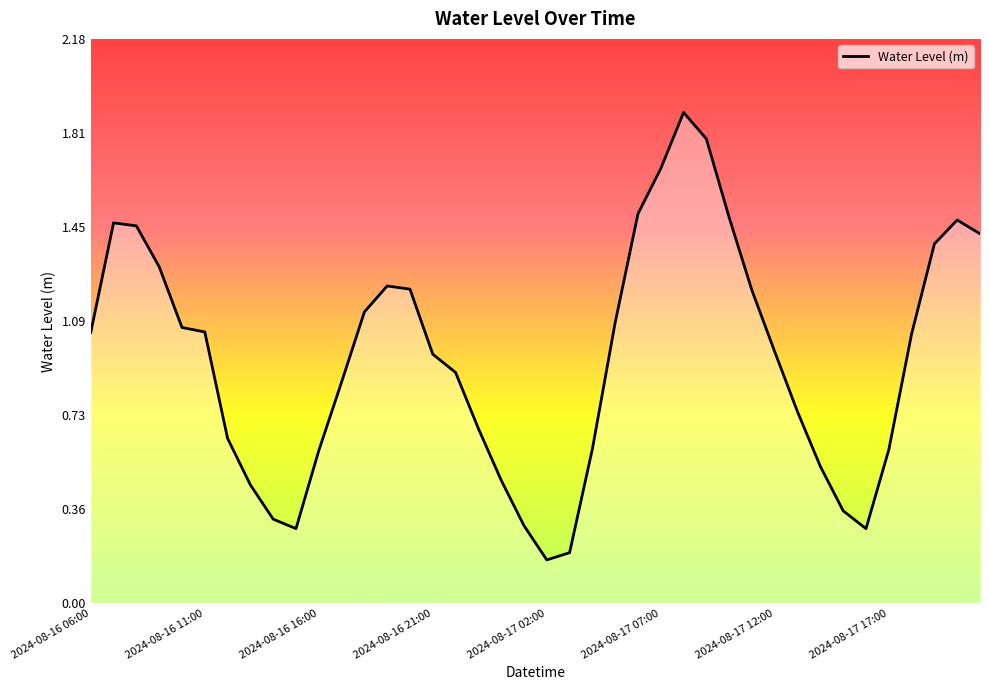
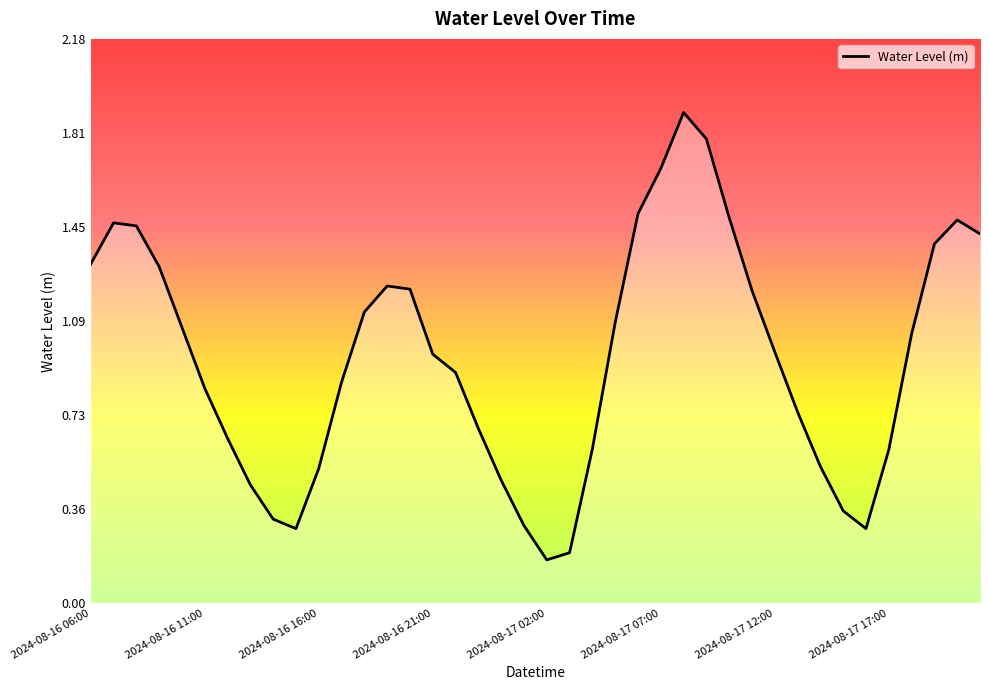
  {
-   "2024-08-16 06:00": 1.04,
-   "2024-08-16 11:00": 1.05,
-   "2024-08-16 16:00": 0.59,
+   "2024-08-16 06:00": 1.31,
+   "2024-08-16 11:00": 0.83,
+   "2024-08-16 16:00": 0.52,
    "2024-08-16 21:00": 0.96,
    "2024-08-17 02:00": 0.17,
    "2024-08-17 07:00": 1.68,
    "2024-08-17 12:00": 0.97,
    "2024-08-17 17:00": 0.59
  }
